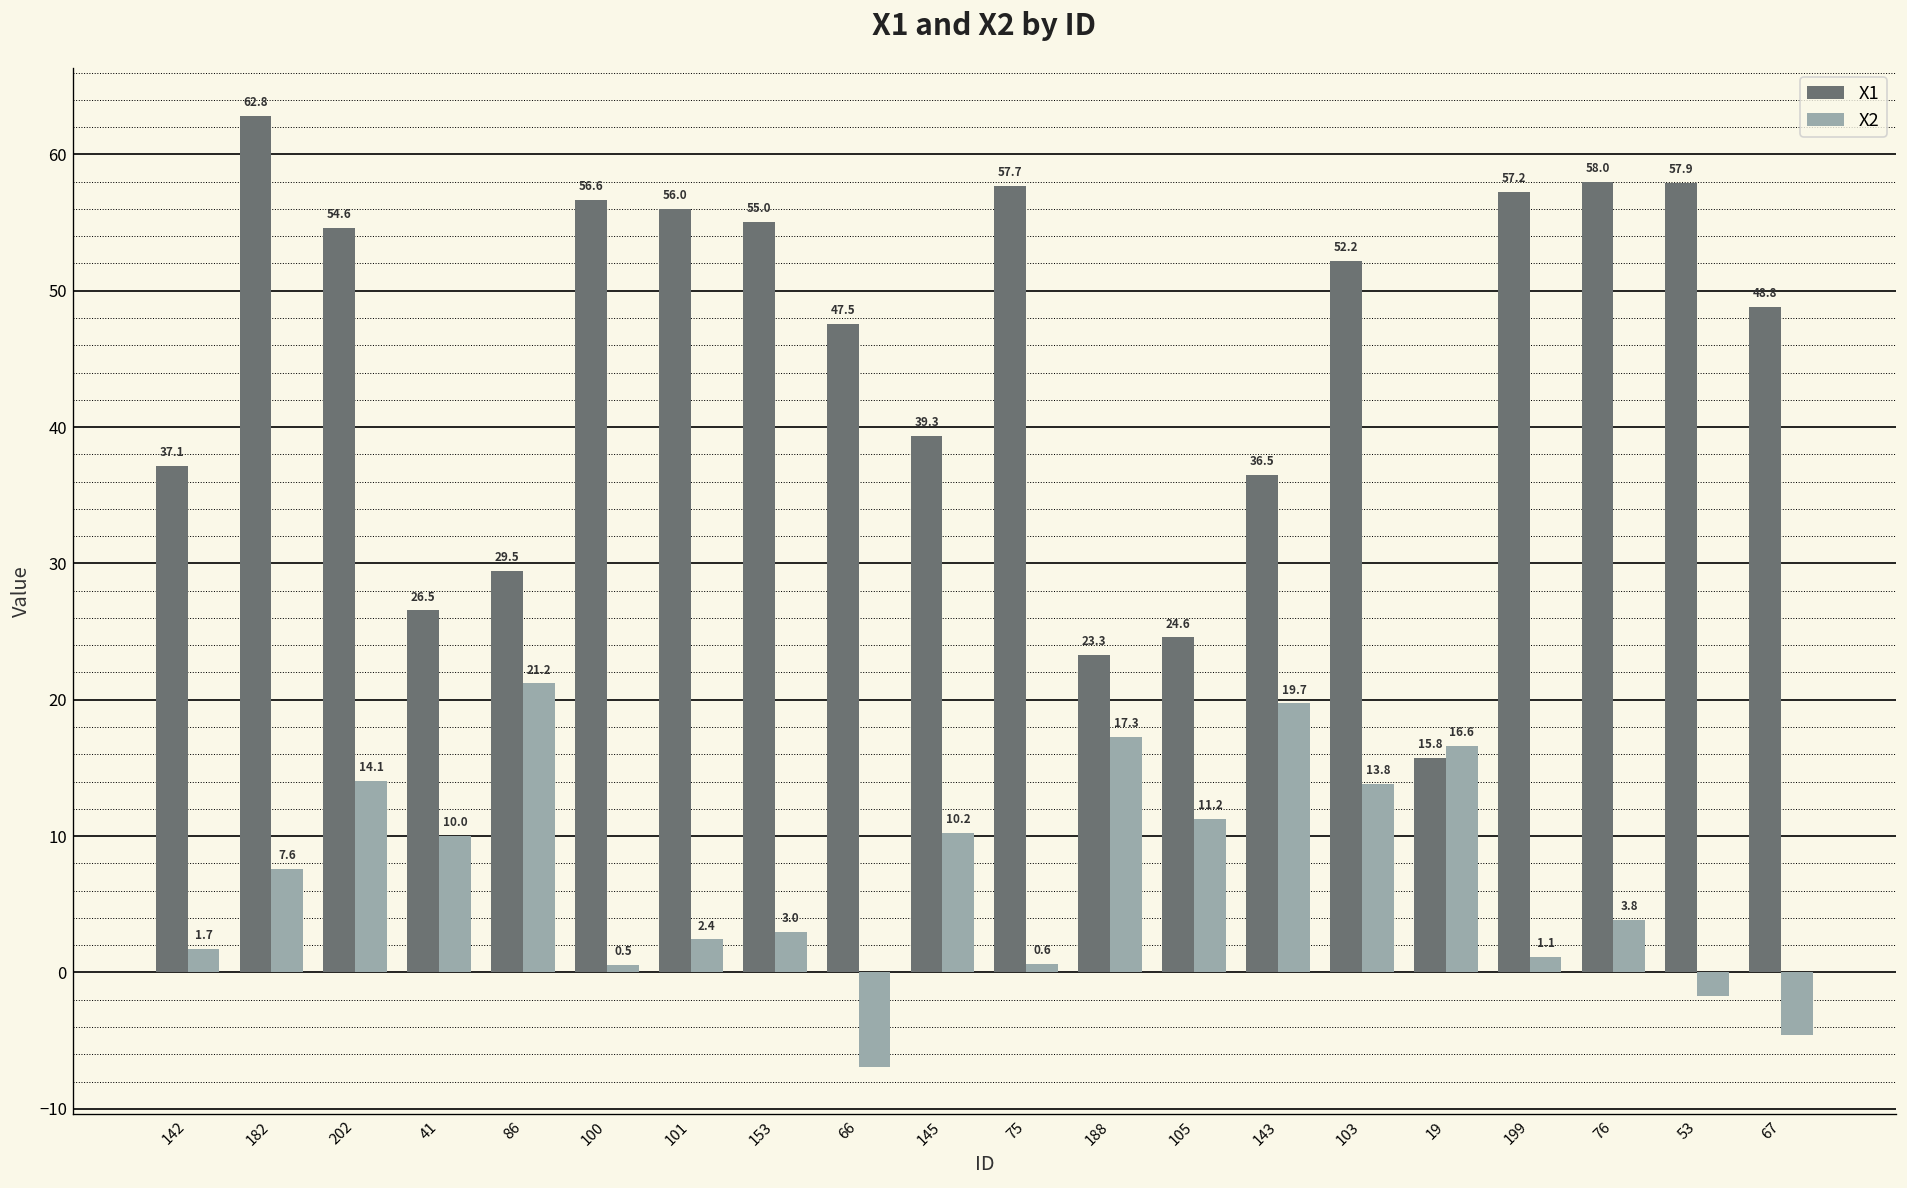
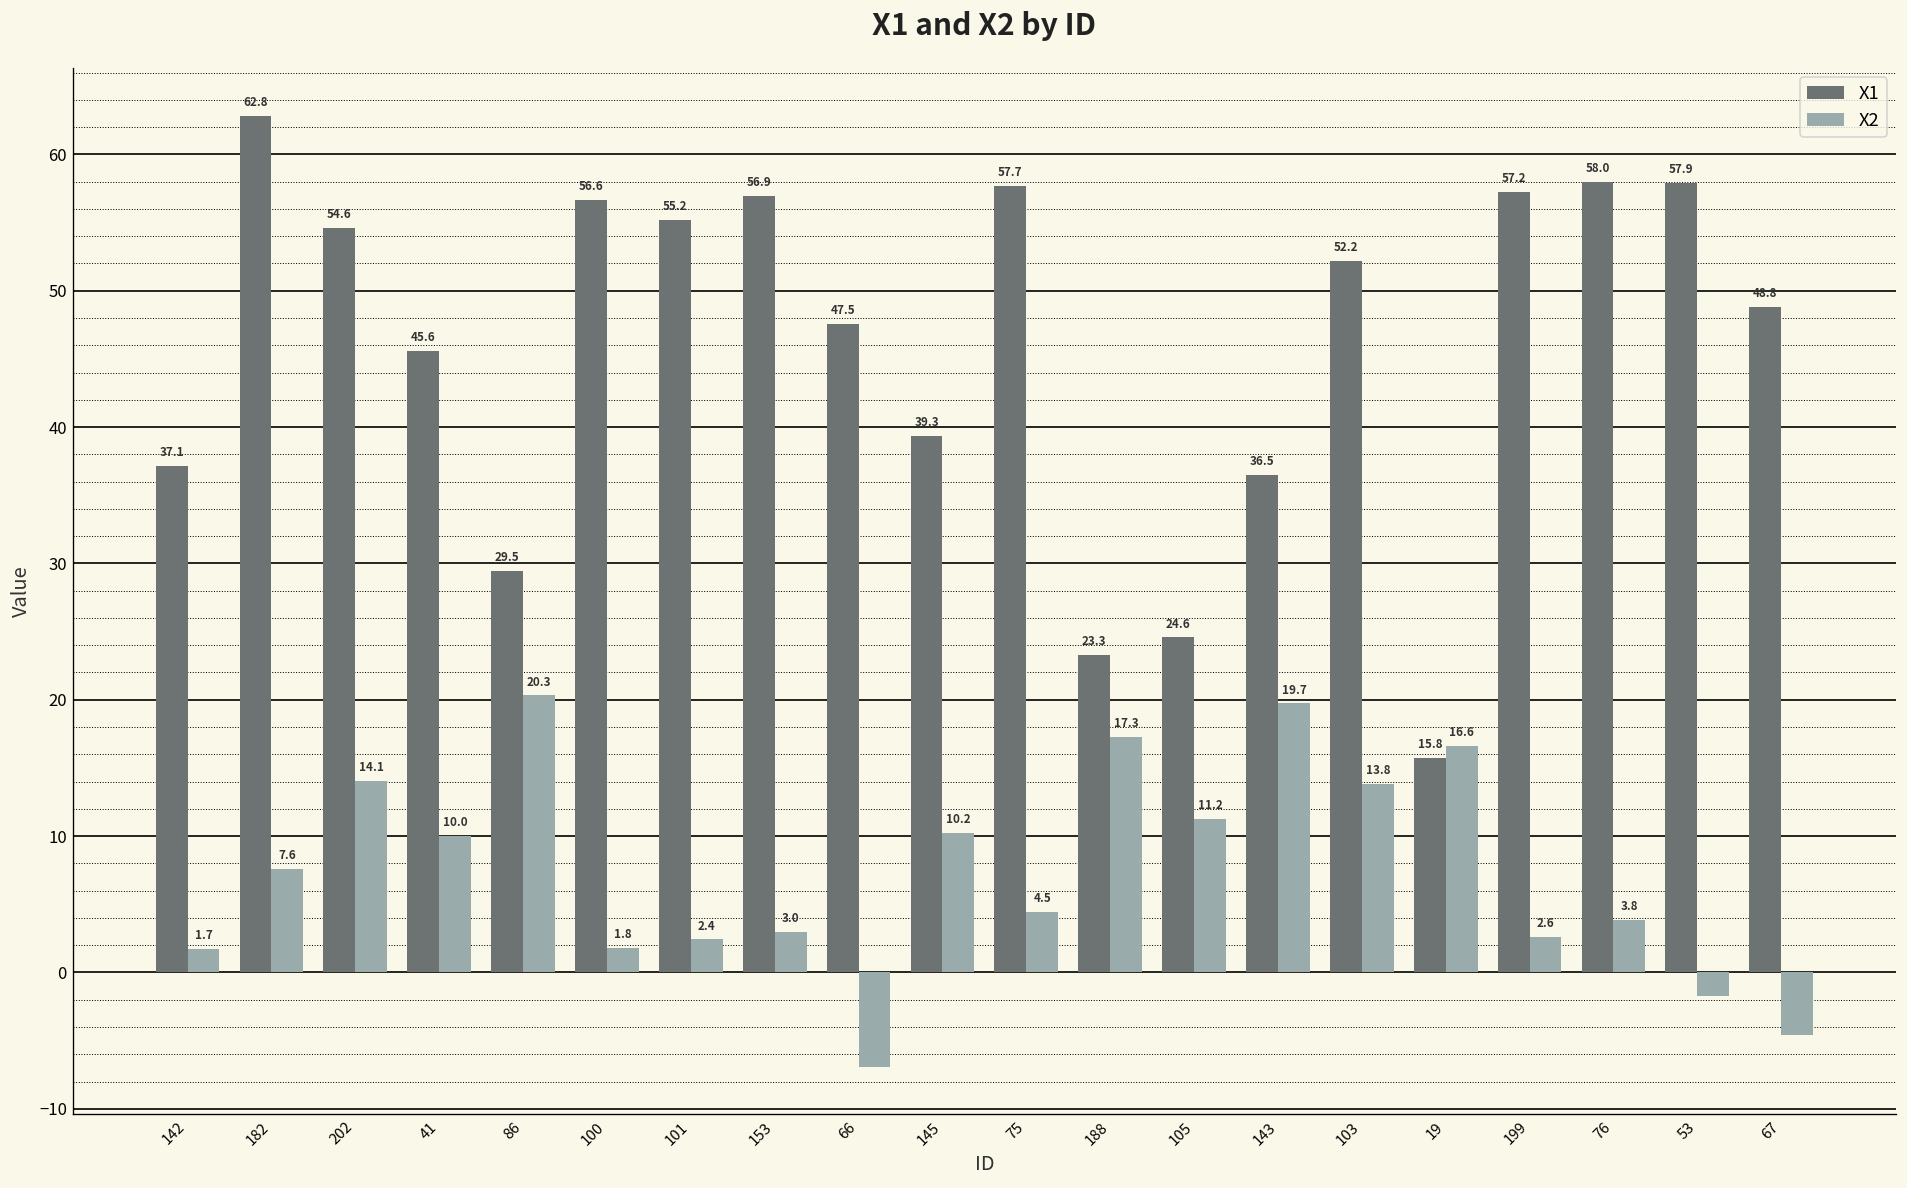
  {
    "X1": {
      "142": 37.1,
      "182": 62.8,
      "202": 54.6,
-     "41": 26.5,
+     "41": 45.6,
      "86": 29.5,
      "100": 56.6,
-     "101": 56.0,
-     "153": 55.0,
+     "101": 55.2,
+     "153": 56.9,
      "66": 47.5,
      "145": 39.3,
      "75": 57.7,
      "188": 23.3,
      "105": 24.6,
      "143": 36.5,
      "103": 52.2,
      "19": 15.8,
      "199": 57.2,
      "76": 58.0,
      "53": 57.9,
      "67": 48.8
    },
    "X2": {
      "142": 1.7,
      "182": 7.6,
      "202": 14.1,
      "41": 10.0,
-     "86": 21.2,
-     "100": 0.5,
+     "86": 20.3,
+     "100": 1.8,
      "101": 2.4,
      "153": 3.0,
      "145": 10.2,
-     "75": 0.6,
+     "75": 4.5,
      "188": 17.3,
      "105": 11.2,
      "143": 19.7,
      "103": 13.8,
      "19": 16.6,
-     "199": 1.1,
+     "199": 2.6,
      "76": 3.8
    }
  }
